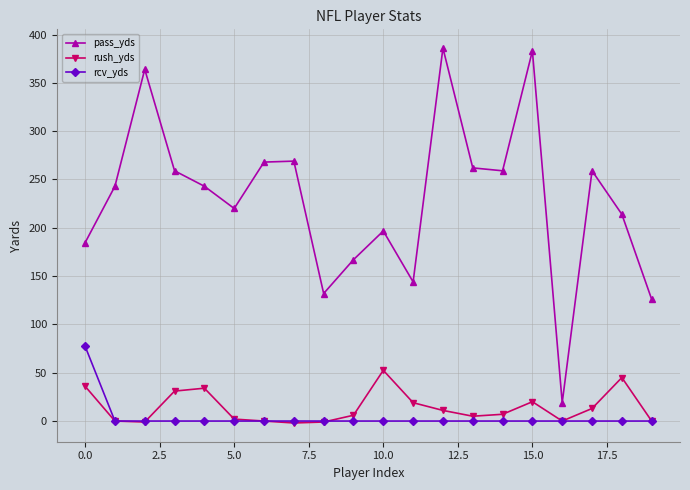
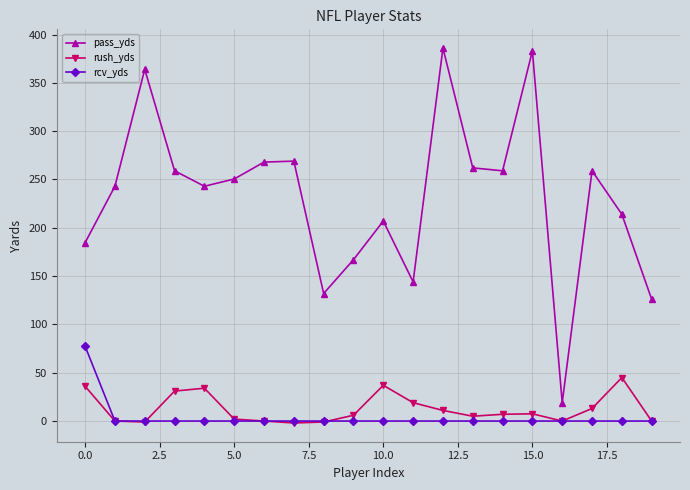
  {
    "pass_yds": {
      "0.0": 180,
-     "5.0": 220,
-     "10.0": 200,
+     "5.0": 250,
+     "10.0": 210,
      "15.0": 380
    },
    "rush_yds": {
      "0.0": 40,
-     "10.0": 50,
-     "15.0": 20
+     "10.0": 40,
+     "15.0": 10
    },
    "rcv_yds": {
      "0.0": 80,
      "10.0": 0,
      "15.0": 0
    }
  }
